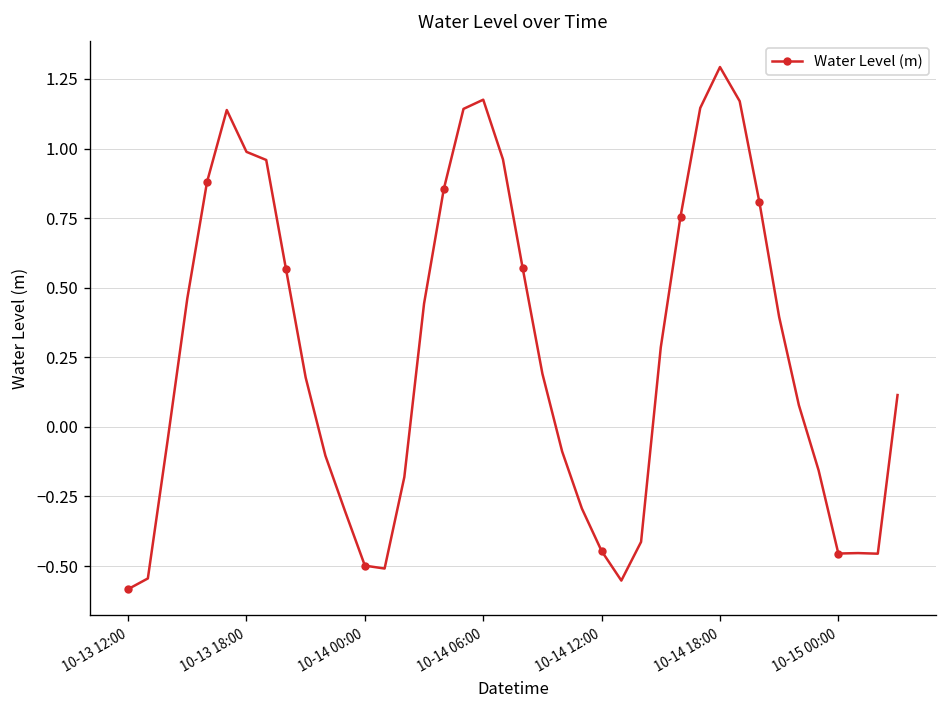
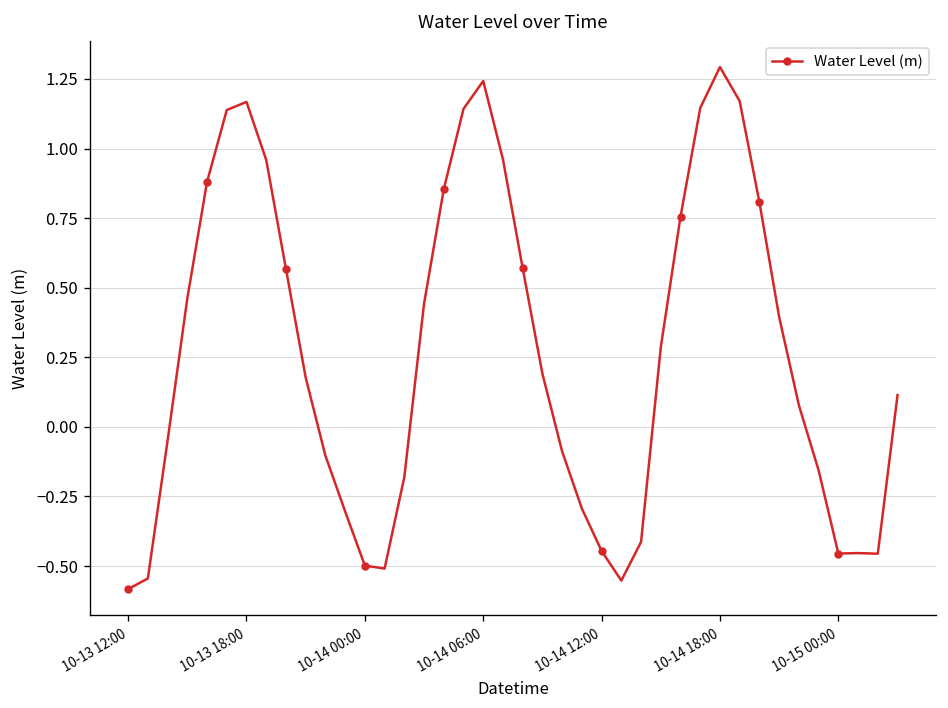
  {
    "10-13 12:00": -0.58,
-   "10-13 18:00": 0.99,
+   "10-13 18:00": 1.17,
    "10-14 00:00": -0.50,
-   "10-14 06:00": 1.18,
+   "10-14 06:00": 1.24,
    "10-14 12:00": -0.45,
    "10-14 18:00": 1.29,
    "10-15 00:00": -0.45
  }
